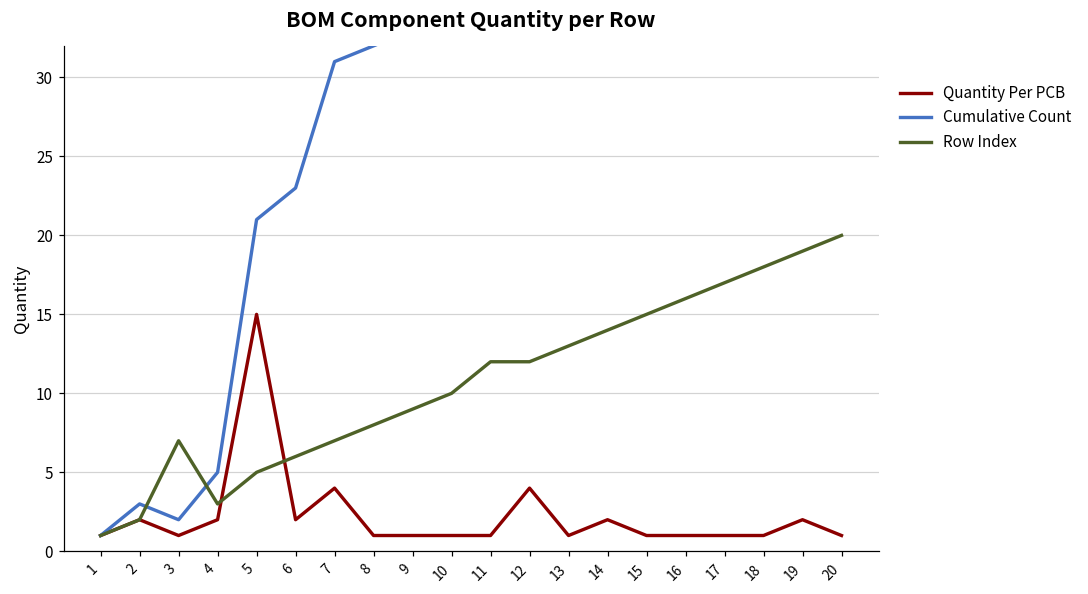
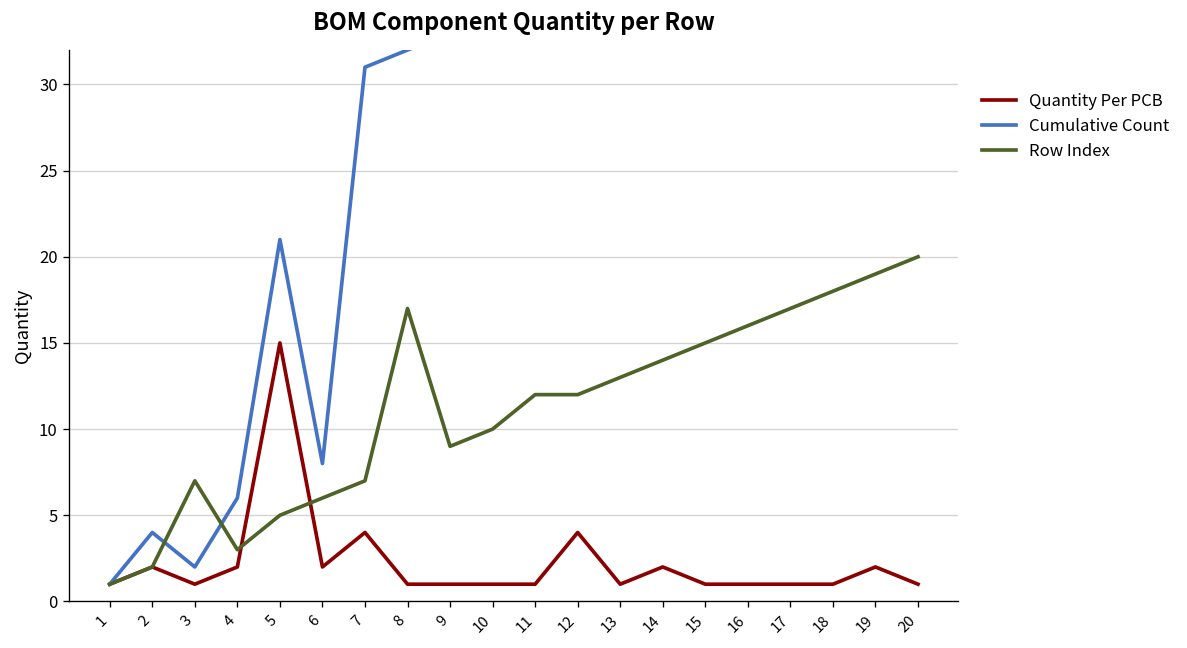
  {
    "Quantity Per PCB": {
      "3": 1,
      "4": 2,
      "5": 15,
      "6": 2,
      "7": 4,
      "8": 1,
      "9": 1,
      "10": 1,
      "11": 1,
      "12": 4,
      "13": 1,
      "14": 2,
      "15": 1,
      "16": 1,
      "17": 1,
      "18": 1,
      "19": 2,
      "20": 1
    },
    "Cumulative Count": {
-     "2": 3,
+     "2": 4,
      "3": 2,
-     "4": 5,
+     "4": 6,
      "5": 21,
-     "6": 23,
+     "6": 8,
      "7": 31,
      "8": 32
    },
    "Row Index": {
      "3": 7,
      "4": 3,
      "5": 5,
      "6": 6,
      "7": 7,
-     "8": 8,
+     "8": 17,
      "9": 9,
      "10": 10,
      "11": 12,
      "12": 12,
      "13": 13,
      "14": 14,
      "15": 15,
      "16": 16,
      "17": 17,
      "18": 18,
      "19": 19,
      "20": 20
    }
  }
